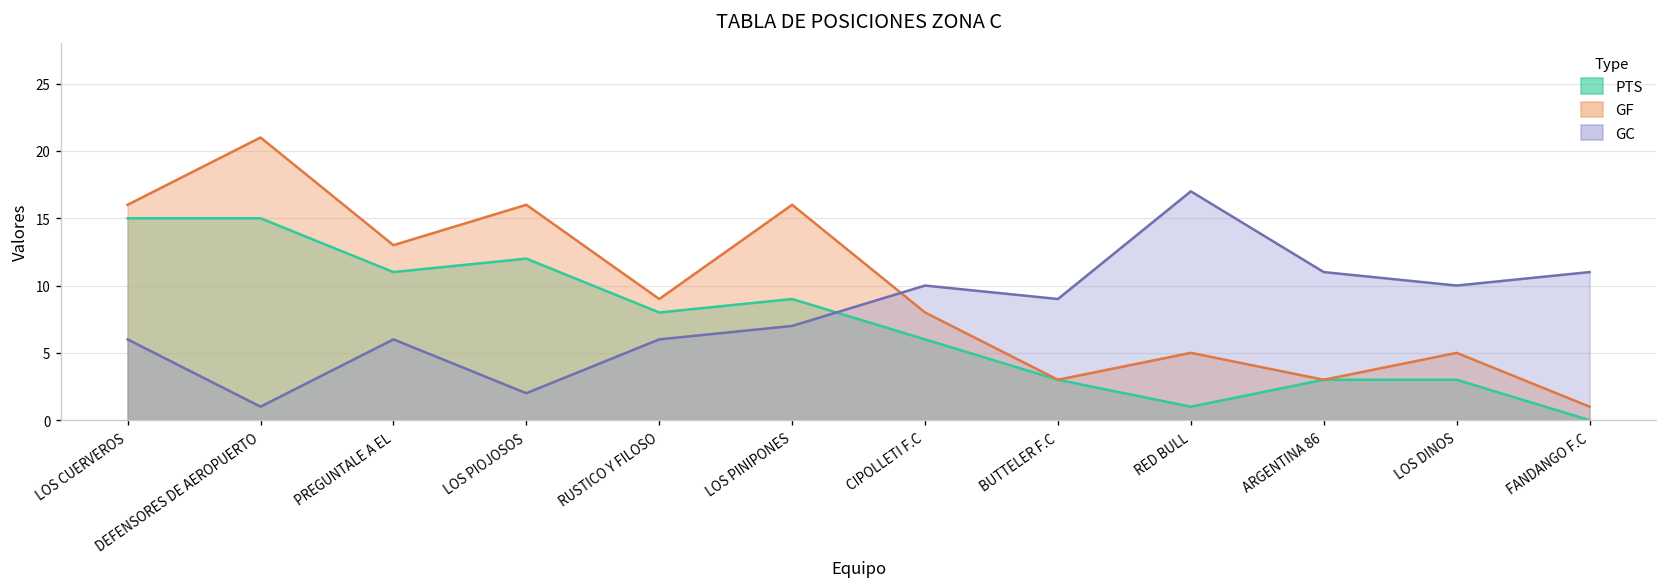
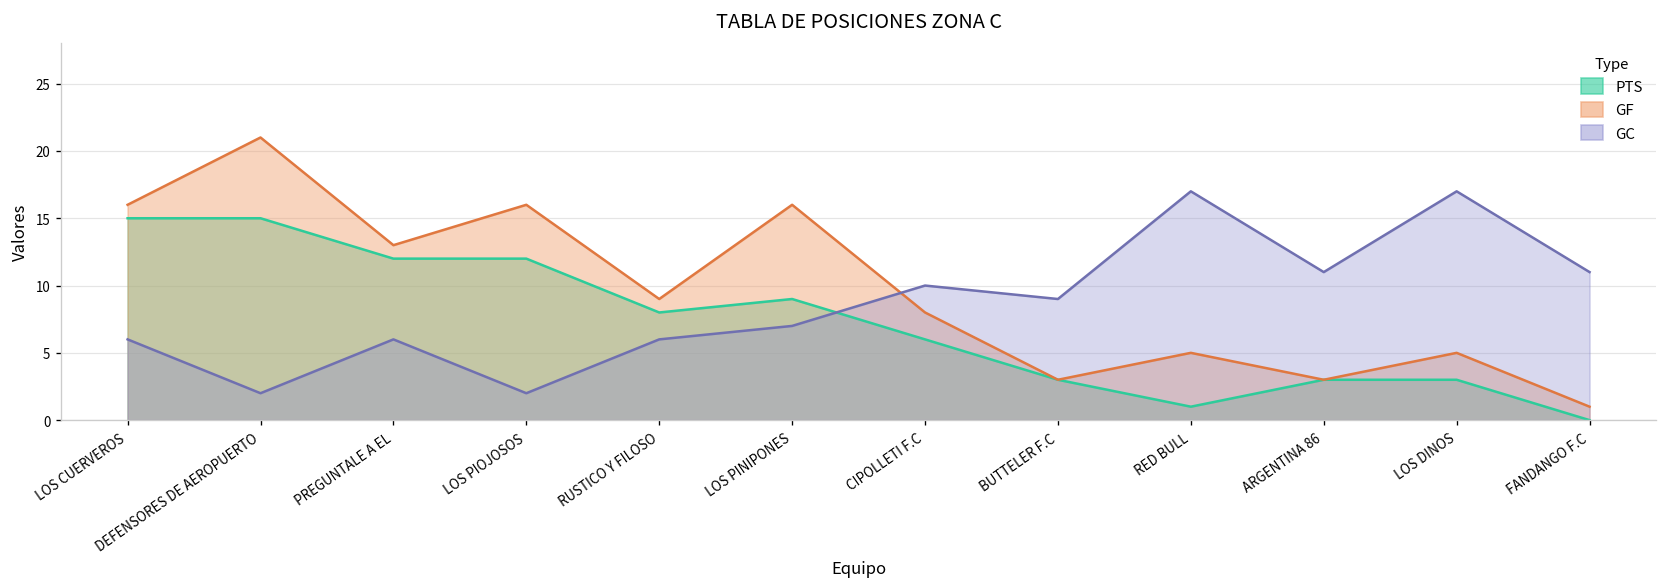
  {
    "PTS": {
      "LOS CUERVEROS": 15,
      "DEFENSORES DE AEROPUERTO": 15,
-     "PREGUNTALE A EL": 11,
+     "PREGUNTALE A EL": 12,
      "LOS PIOJOSOS": 12,
      "RUSTICO Y FILOSO": 8,
      "LOS PINIPONES": 9,
      "CIPOLLETI F.C": 6,
      "RED BULL": 1,
      "LOS DINOS": 3,
      "FANDANGO F.C": 0
    },
    "GF": {
      "LOS CUERVEROS": 16,
      "DEFENSORES DE AEROPUERTO": 21,
      "PREGUNTALE A EL": 13,
      "LOS PIOJOSOS": 16,
      "RUSTICO Y FILOSO": 9,
      "LOS PINIPONES": 16,
      "CIPOLLETI F.C": 8,
      "RED BULL": 5,
      "LOS DINOS": 5,
      "FANDANGO F.C": 1
    },
    "GC": {
      "LOS CUERVEROS": 6,
-     "DEFENSORES DE AEROPUERTO": 1,
+     "DEFENSORES DE AEROPUERTO": 2,
      "PREGUNTALE A EL": 6,
      "LOS PIOJOSOS": 2,
      "RUSTICO Y FILOSO": 6,
      "LOS PINIPONES": 7,
      "CIPOLLETI F.C": 10,
      "BUTTELER F.C": 9,
      "RED BULL": 17,
      "ARGENTINA 86": 11,
-     "LOS DINOS": 10,
+     "LOS DINOS": 17,
      "FANDANGO F.C": 11
    }
  }
